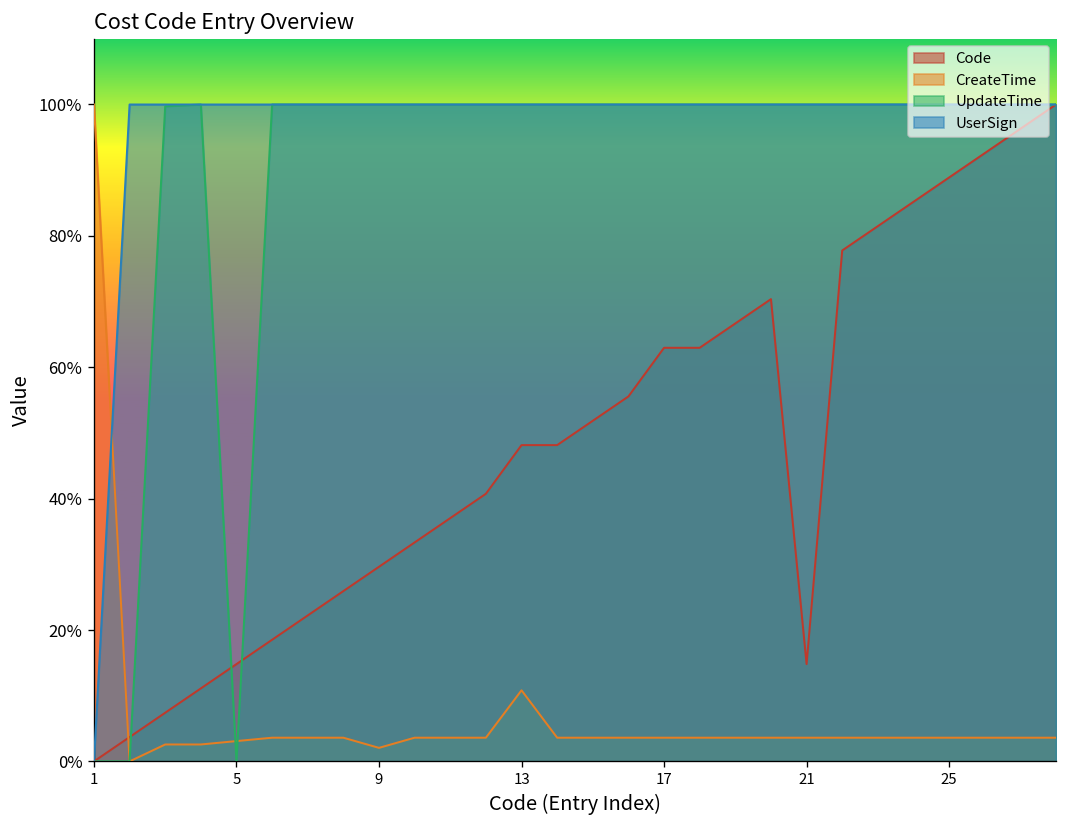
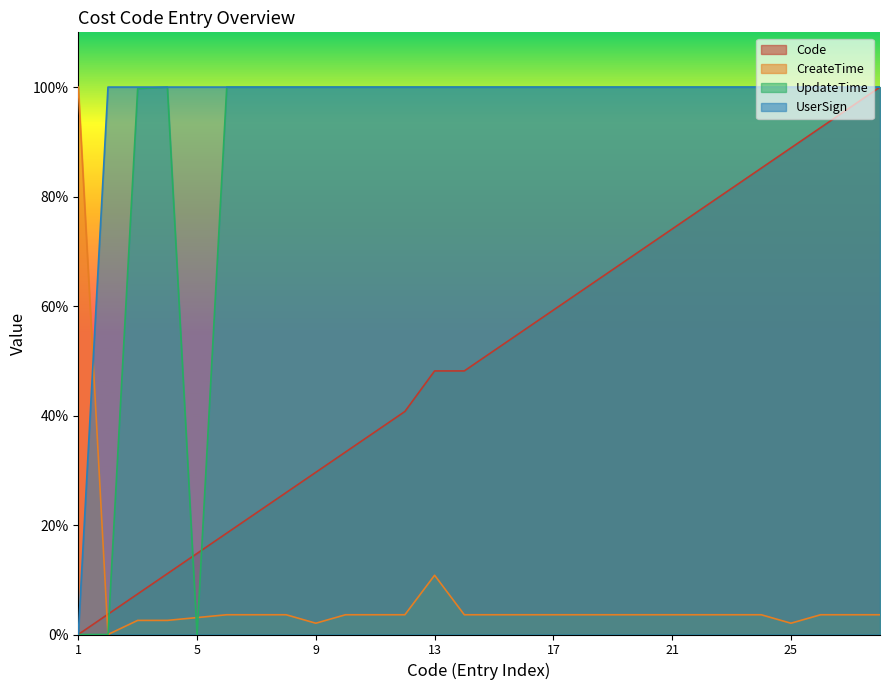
  {
    "Code": {
      "5": "15%",
      "9": "30%",
      "13": "48%",
-     "17": "63%",
-     "21": "15%",
+     "17": "59%",
+     "21": "74%",
      "25": "89%"
    },
    "CreateTime": {
      "1": "100%",
      "5": "3%",
      "9": "2%",
      "13": "11%",
      "17": "4%",
      "21": "4%",
-     "25": "4%"
+     "25": "2%"
    },
    "UpdateTime": {
      "5": "0%"
    },
    "UserSign": {
      "5": "100%"
    }
  }
